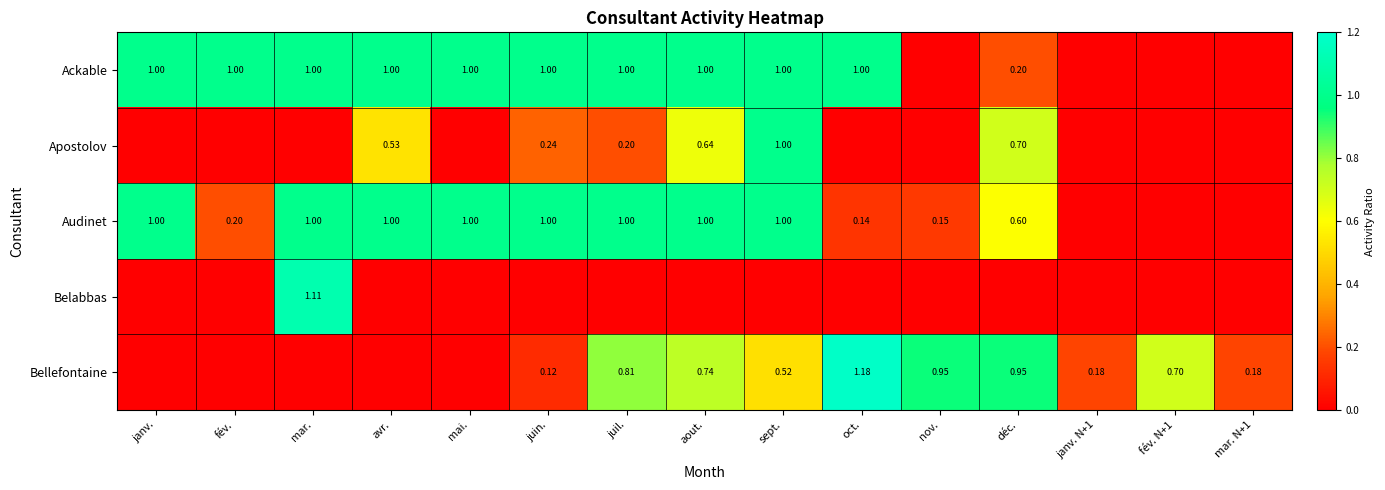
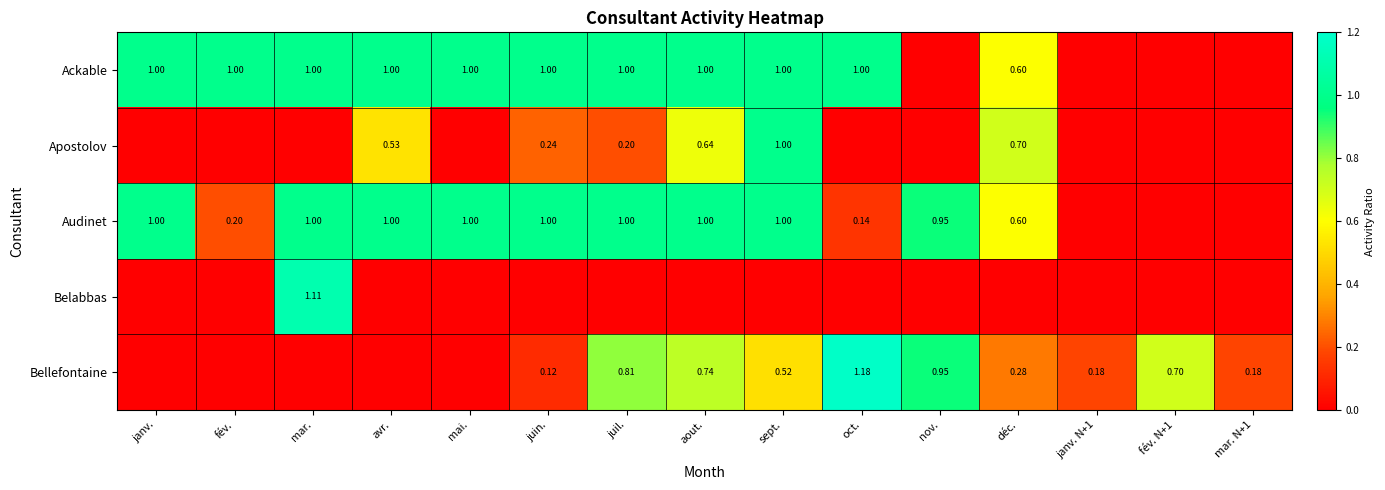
  {
    "Ackable": {
      "janv.": 1.00,
      "fév.": 1.00,
      "mar.": 1.00,
      "avr.": 1.00,
      "mai.": 1.00,
      "juin.": 1.00,
      "juil.": 1.00,
      "aout.": 1.00,
      "sept.": 1.00,
      "oct.": 1.00,
-     "déc.": 0.20
+     "déc.": 0.60
    },
    "Apostolov": {
      "avr.": 0.53,
      "juin.": 0.24,
      "juil.": 0.20,
      "aout.": 0.64,
      "sept.": 1.00,
      "déc.": 0.70
    },
    "Audinet": {
      "janv.": 1.00,
      "fév.": 0.20,
      "mar.": 1.00,
      "avr.": 1.00,
      "mai.": 1.00,
      "juin.": 1.00,
      "juil.": 1.00,
      "aout.": 1.00,
      "sept.": 1.00,
      "oct.": 0.14,
-     "nov.": 0.15,
+     "nov.": 0.95,
      "déc.": 0.60
    },
    "Belabbas": {
      "mar.": 1.11
    },
    "Bellefontaine": {
      "juin.": 0.12,
      "juil.": 0.81,
      "aout.": 0.74,
      "sept.": 0.52,
      "oct.": 1.18,
      "nov.": 0.95,
-     "déc.": 0.95,
+     "déc.": 0.28,
      "janv. N+1": 0.18,
      "fév. N+1": 0.70,
      "mar. N+1": 0.18
    }
  }
